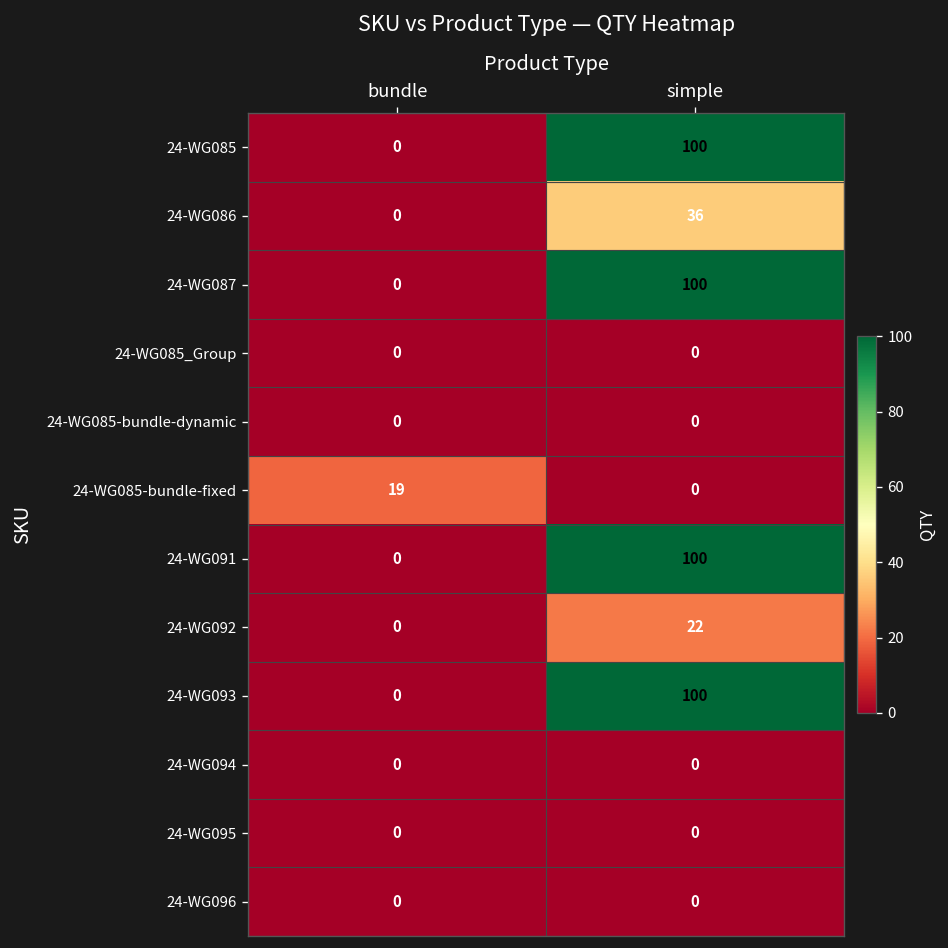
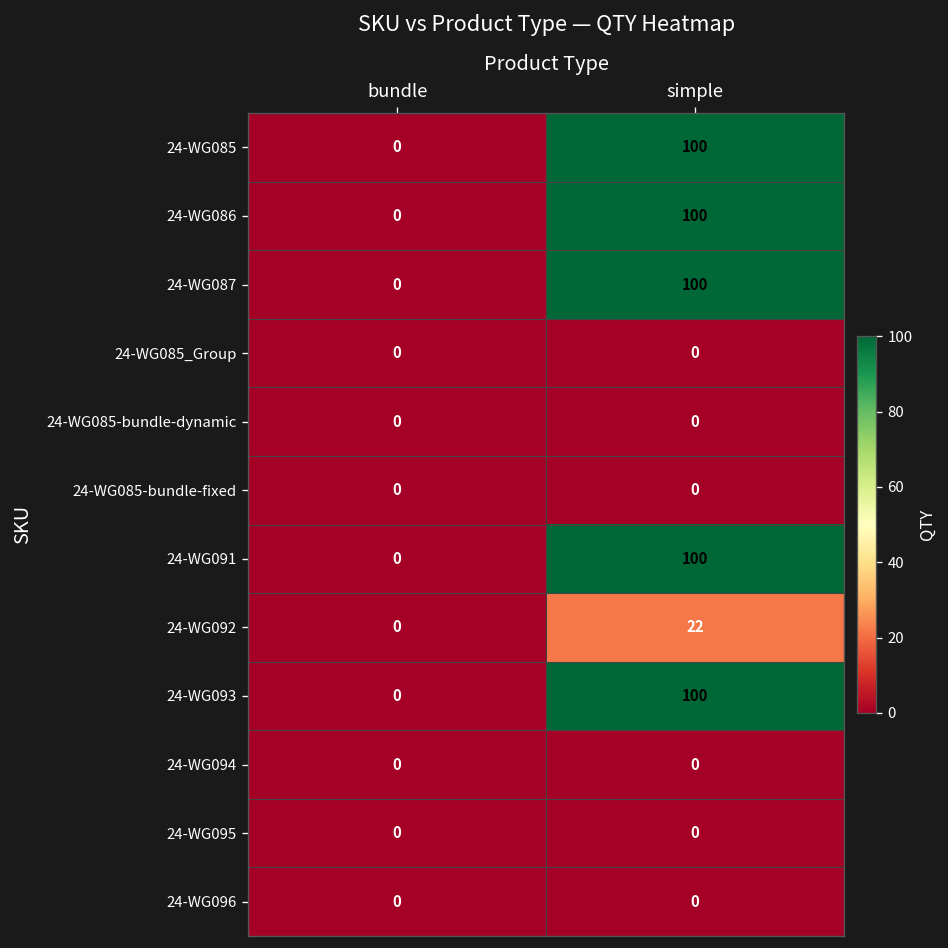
  {
    "24-WG085": {
      "bundle": 0,
      "simple": 100
    },
    "24-WG086": {
      "bundle": 0,
-     "simple": 36
+     "simple": 100
    },
    "24-WG087": {
      "bundle": 0,
      "simple": 100
    },
    "24-WG085_Group": {
      "bundle": 0,
      "simple": 0
    },
    "24-WG085-bundle-dynamic": {
      "bundle": 0,
      "simple": 0
    },
    "24-WG085-bundle-fixed": {
-     "bundle": 19,
+     "bundle": 0,
      "simple": 0
    },
    "24-WG091": {
      "bundle": 0,
      "simple": 100
    },
    "24-WG092": {
      "bundle": 0,
      "simple": 22
    },
    "24-WG093": {
      "bundle": 0,
      "simple": 100
    },
    "24-WG094": {
      "bundle": 0,
      "simple": 0
    },
    "24-WG095": {
      "bundle": 0,
      "simple": 0
    },
    "24-WG096": {
      "bundle": 0,
      "simple": 0
    }
  }
